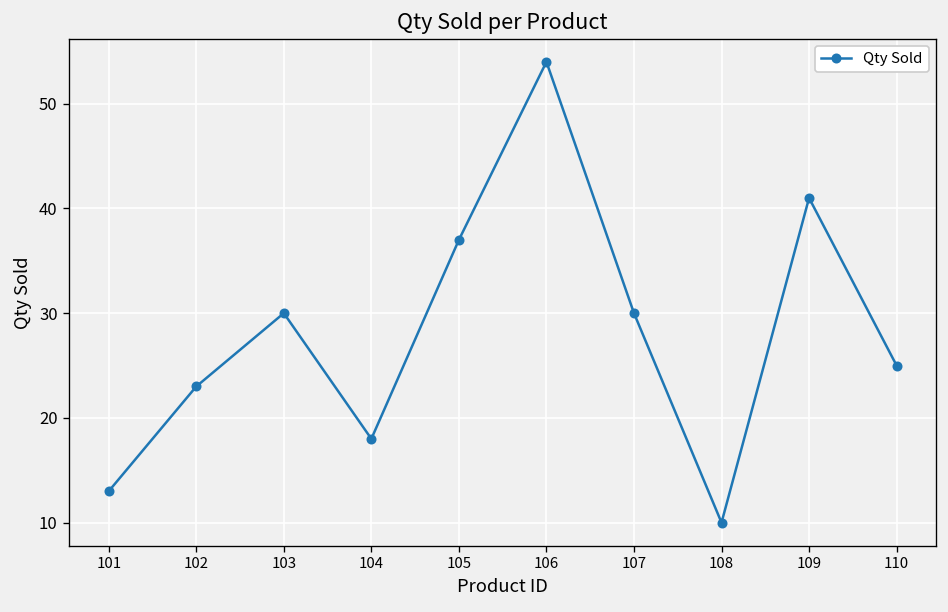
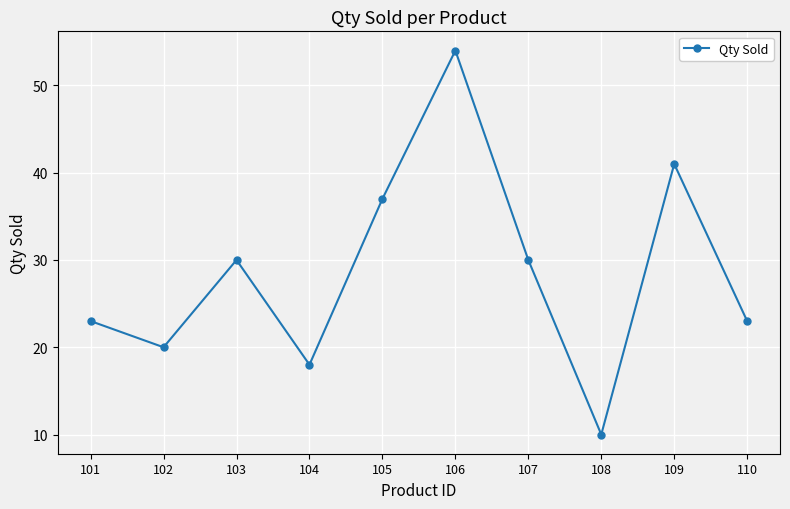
  {
-   "101": 13,
-   "102": 23,
+   "101": 23,
+   "102": 20,
    "103": 30,
    "104": 18,
    "105": 37,
    "106": 54,
    "107": 30,
    "108": 10,
    "109": 41,
-   "110": 25
+   "110": 23
  }
